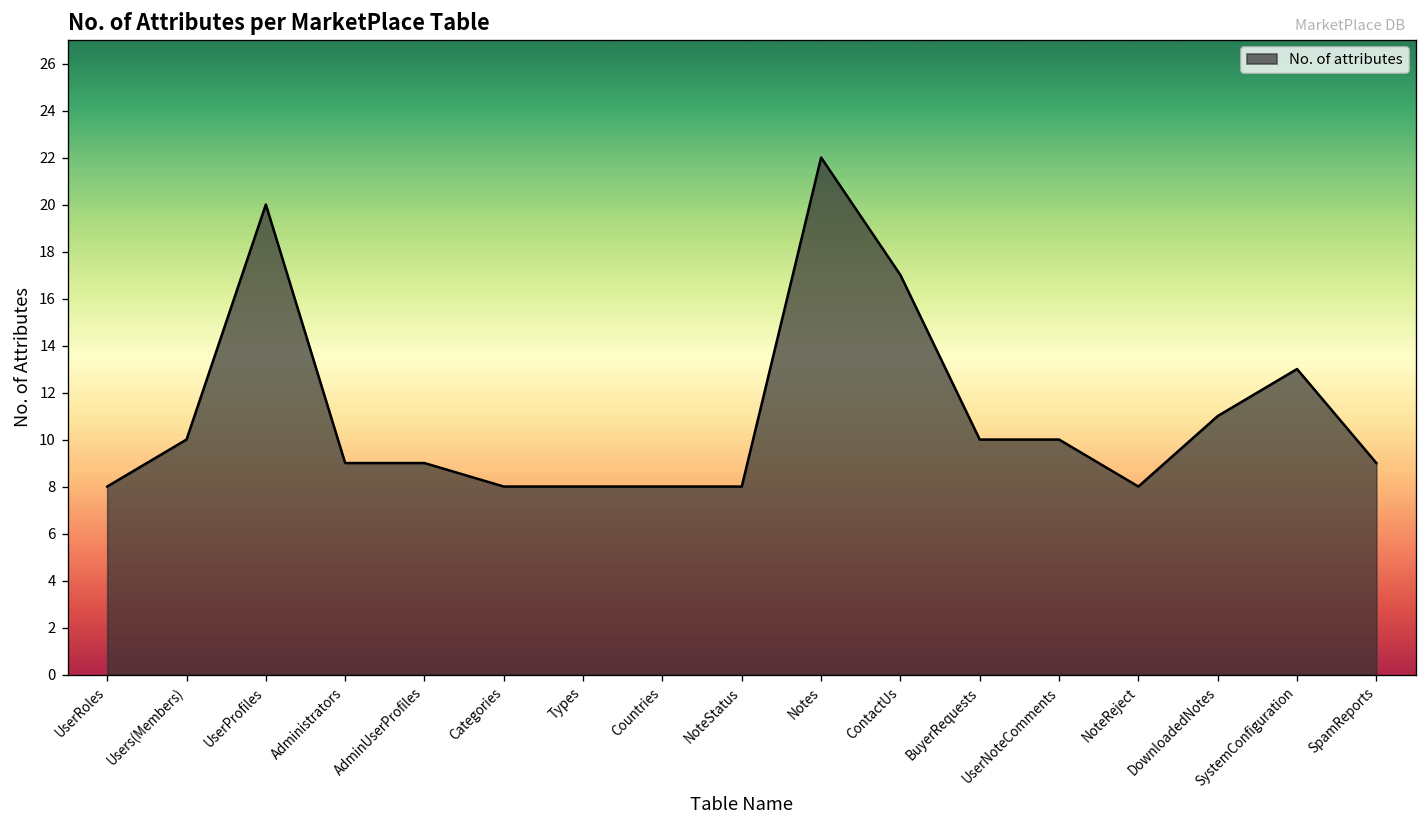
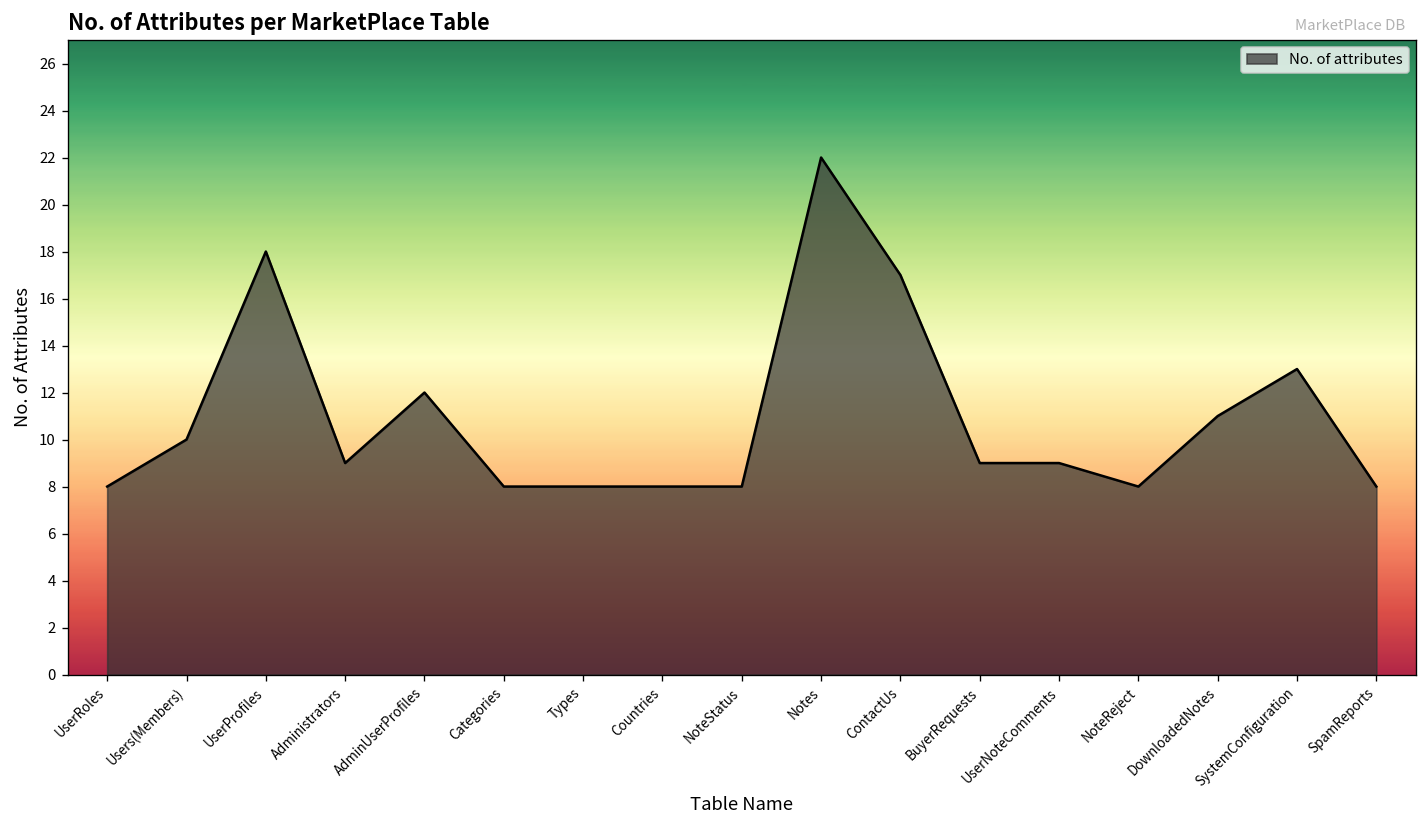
  {
    "UserRoles": 8,
    "Users(Members)": 10,
-   "UserProfiles": 20,
+   "UserProfiles": 18,
    "Administrators": 9,
-   "AdminUserProfiles": 9,
+   "AdminUserProfiles": 12,
    "Categories": 8,
    "Types": 8,
    "Countries": 8,
    "NoteStatus": 8,
    "Notes": 22,
    "ContactUs": 17,
-   "BuyerRequests": 10,
-   "UserNoteComments": 10,
+   "BuyerRequests": 9,
+   "UserNoteComments": 9,
    "NoteReject": 8,
    "DownloadedNotes": 11,
    "SystemConfiguration": 13,
-   "SpamReports": 9
+   "SpamReports": 8
  }
